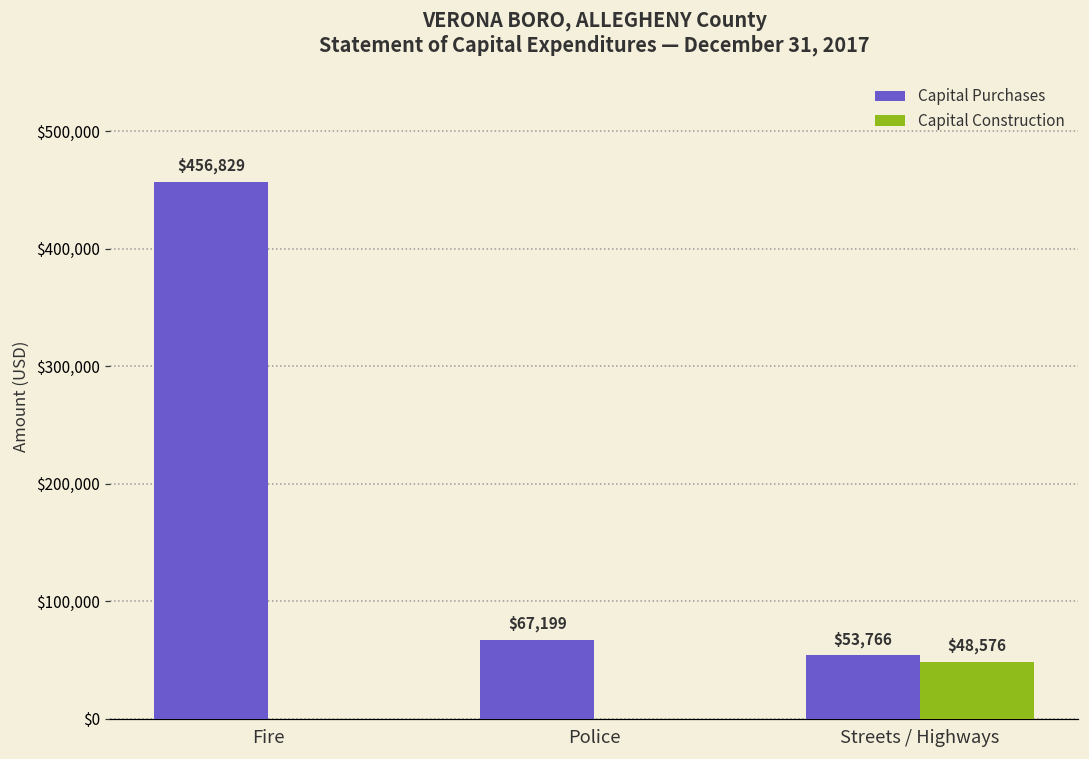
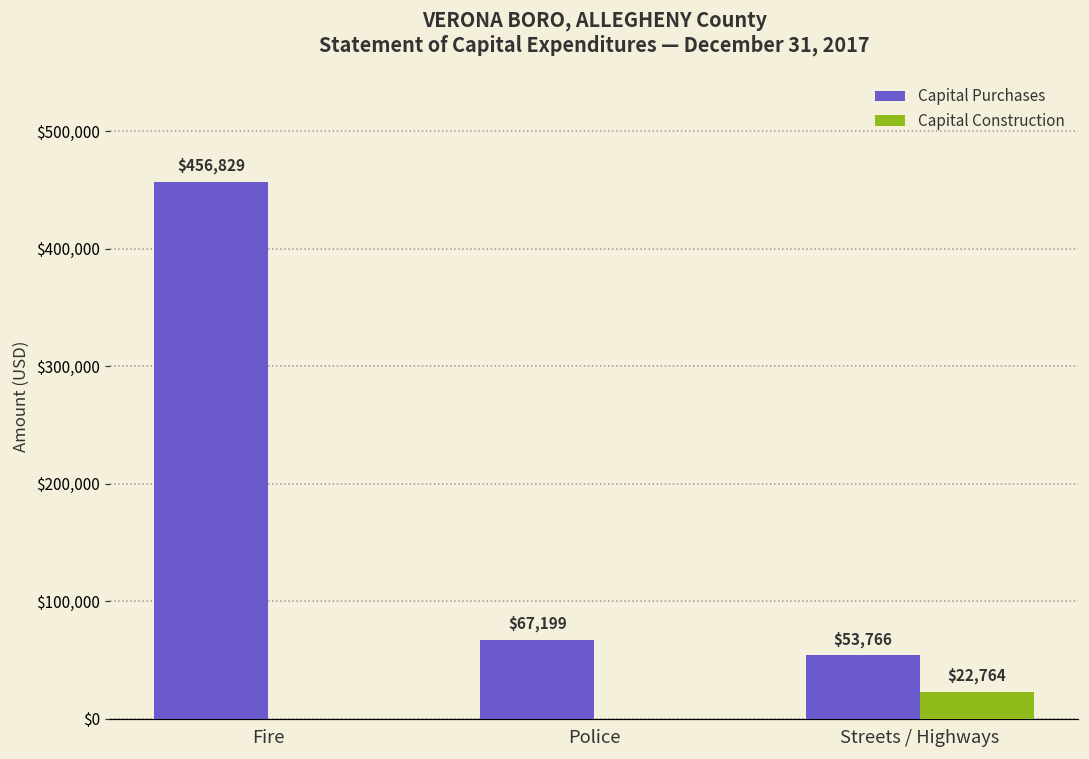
  {
    "Capital Purchases": {
      "Fire": "$456,829",
      "Police": "$67,199",
      "Streets / Highways": "$53,766"
    },
    "Capital Construction": {
-     "Streets / Highways": "$48,576"
+     "Streets / Highways": "$22,764"
    }
  }
